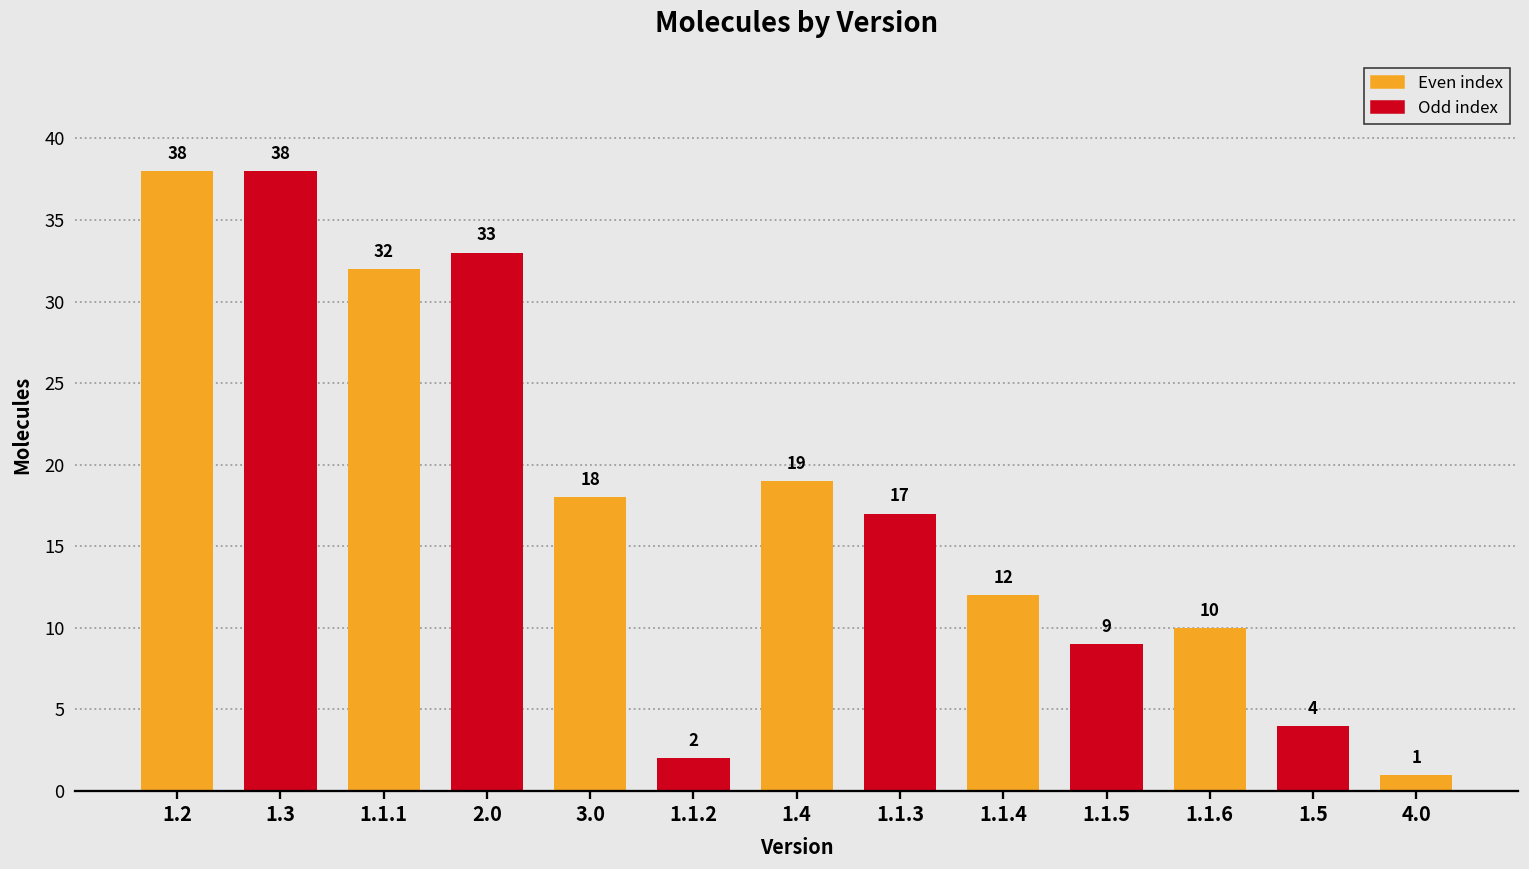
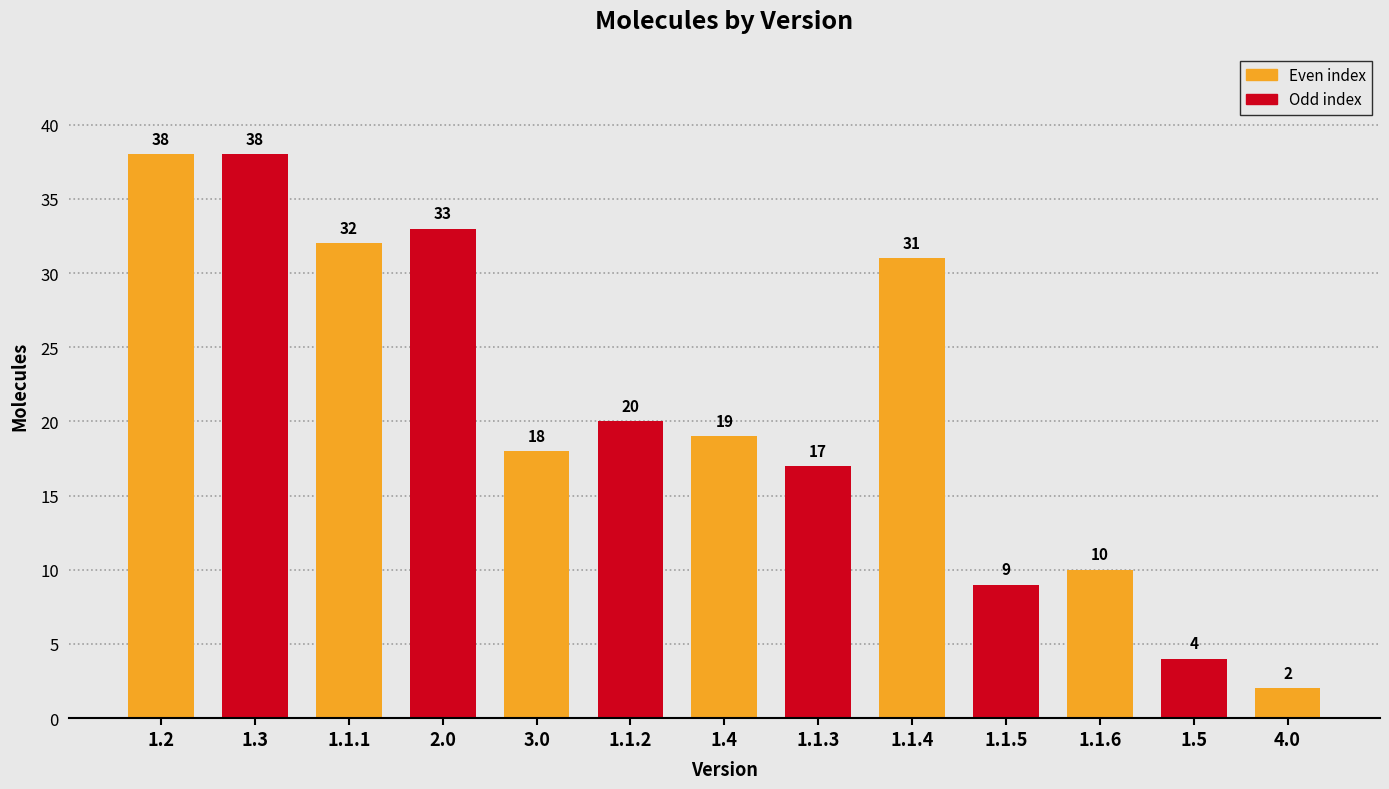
  {
    "1.2": 38,
    "1.3": 38,
    "1.1.1": 32,
    "2.0": 33,
    "3.0": 18,
-   "1.1.2": 2,
+   "1.1.2": 20,
    "1.4": 19,
    "1.1.3": 17,
-   "1.1.4": 12,
+   "1.1.4": 31,
    "1.1.5": 9,
    "1.1.6": 10,
    "1.5": 4,
-   "4.0": 1
+   "4.0": 2
  }
